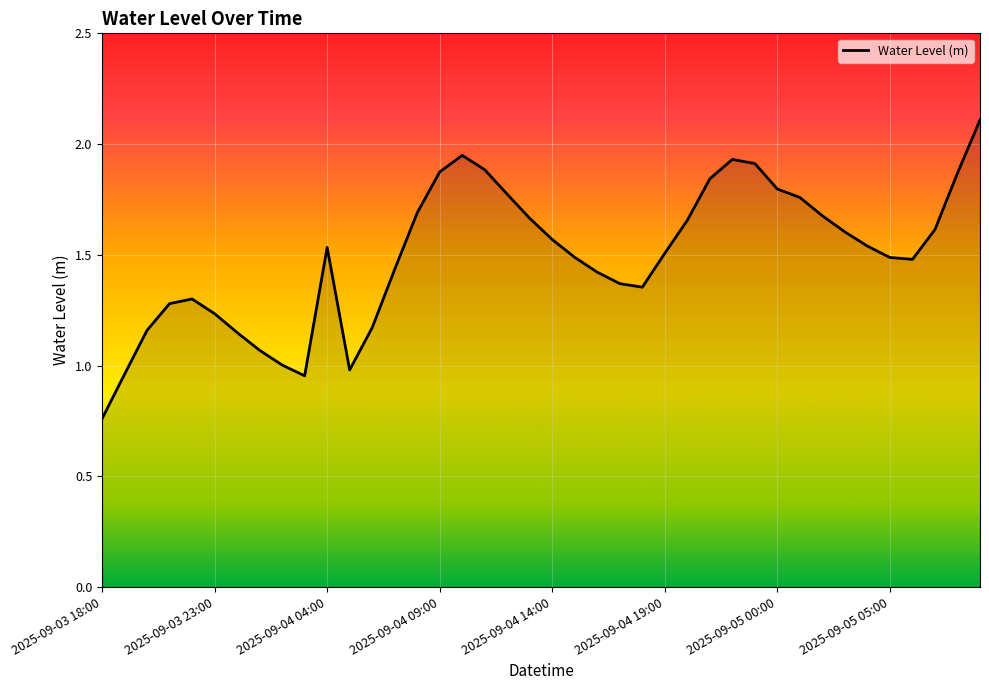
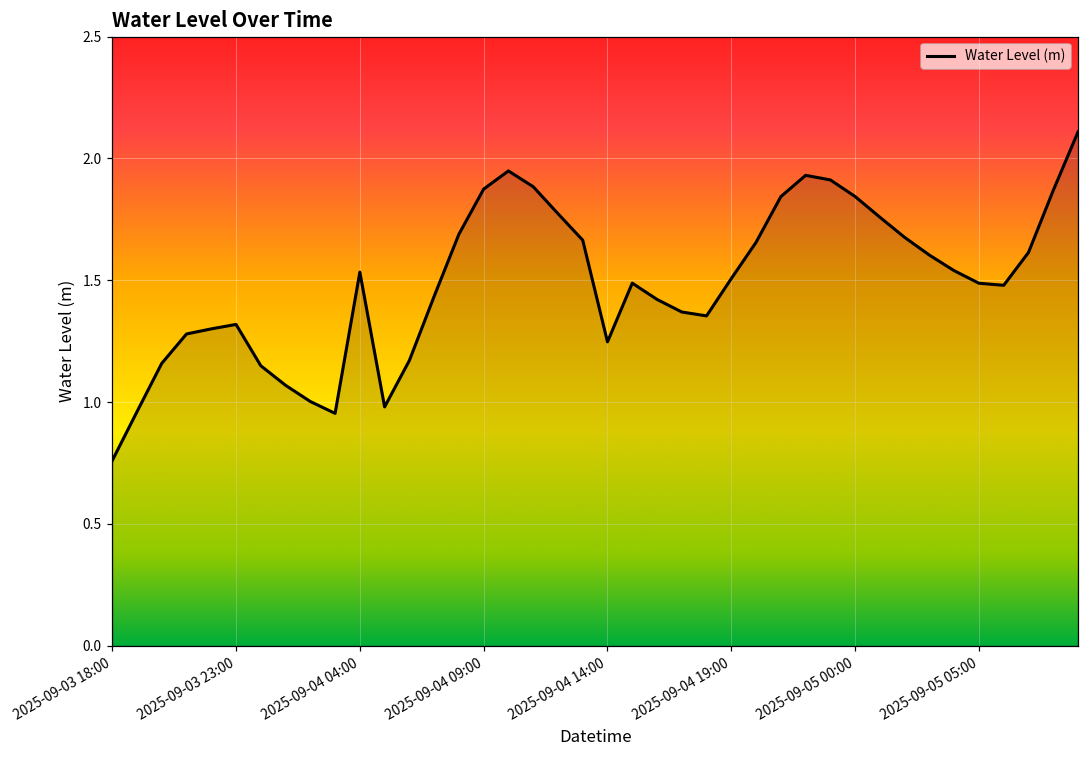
  {
    "2025-09-03 18:00": 0.76,
-   "2025-09-03 23:00": 1.23,
+   "2025-09-03 23:00": 1.32,
    "2025-09-04 04:00": 1.53,
    "2025-09-04 09:00": 1.87,
-   "2025-09-04 14:00": 1.57,
+   "2025-09-04 14:00": 1.25,
    "2025-09-04 19:00": 1.51,
-   "2025-09-05 00:00": 1.80,
+   "2025-09-05 00:00": 1.84,
    "2025-09-05 05:00": 1.49
  }
